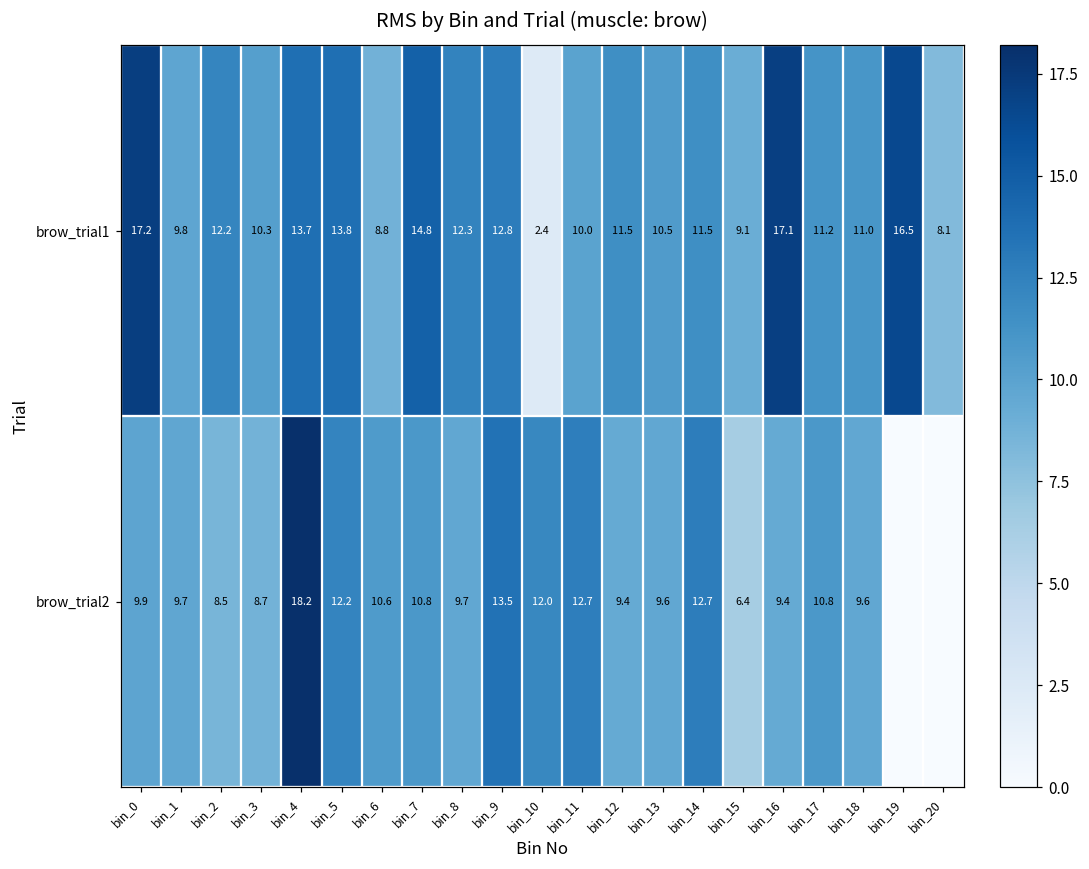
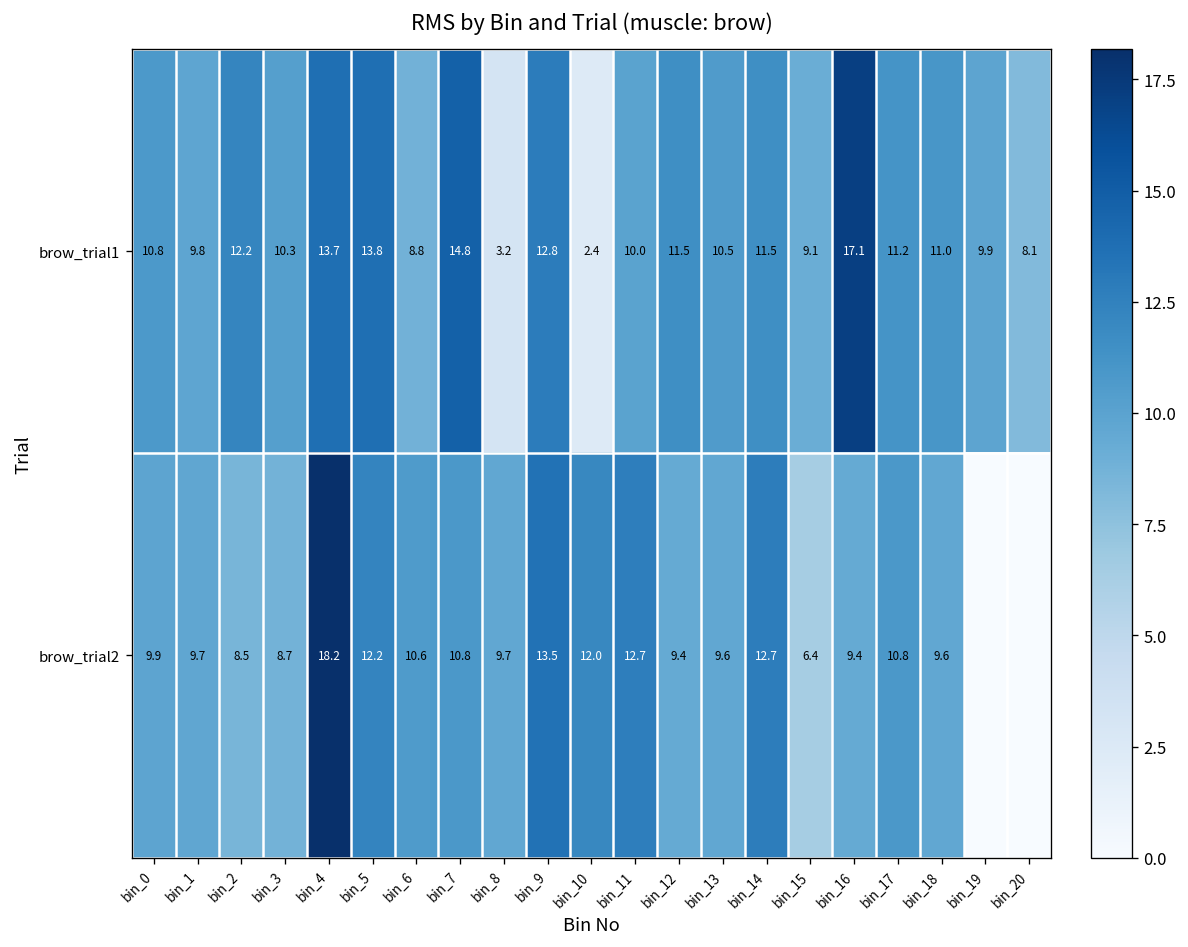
  {
    "brow_trial1": {
-     "bin_0": 17.2,
+     "bin_0": 10.8,
      "bin_1": 9.8,
      "bin_2": 12.2,
      "bin_3": 10.3,
      "bin_4": 13.7,
      "bin_5": 13.8,
      "bin_6": 8.8,
      "bin_7": 14.8,
-     "bin_8": 12.3,
+     "bin_8": 3.2,
      "bin_9": 12.8,
      "bin_10": 2.4,
      "bin_11": 10.0,
      "bin_12": 11.5,
      "bin_13": 10.5,
      "bin_14": 11.5,
      "bin_15": 9.1,
      "bin_16": 17.1,
      "bin_17": 11.2,
      "bin_18": 11.0,
-     "bin_19": 16.5,
+     "bin_19": 9.9,
      "bin_20": 8.1
    },
    "brow_trial2": {
      "bin_0": 9.9,
      "bin_1": 9.7,
      "bin_2": 8.5,
      "bin_3": 8.7,
      "bin_4": 18.2,
      "bin_5": 12.2,
      "bin_6": 10.6,
      "bin_7": 10.8,
      "bin_8": 9.7,
      "bin_9": 13.5,
      "bin_10": 12.0,
      "bin_11": 12.7,
      "bin_12": 9.4,
      "bin_13": 9.6,
      "bin_14": 12.7,
      "bin_15": 6.4,
      "bin_16": 9.4,
      "bin_17": 10.8,
      "bin_18": 9.6
    }
  }
